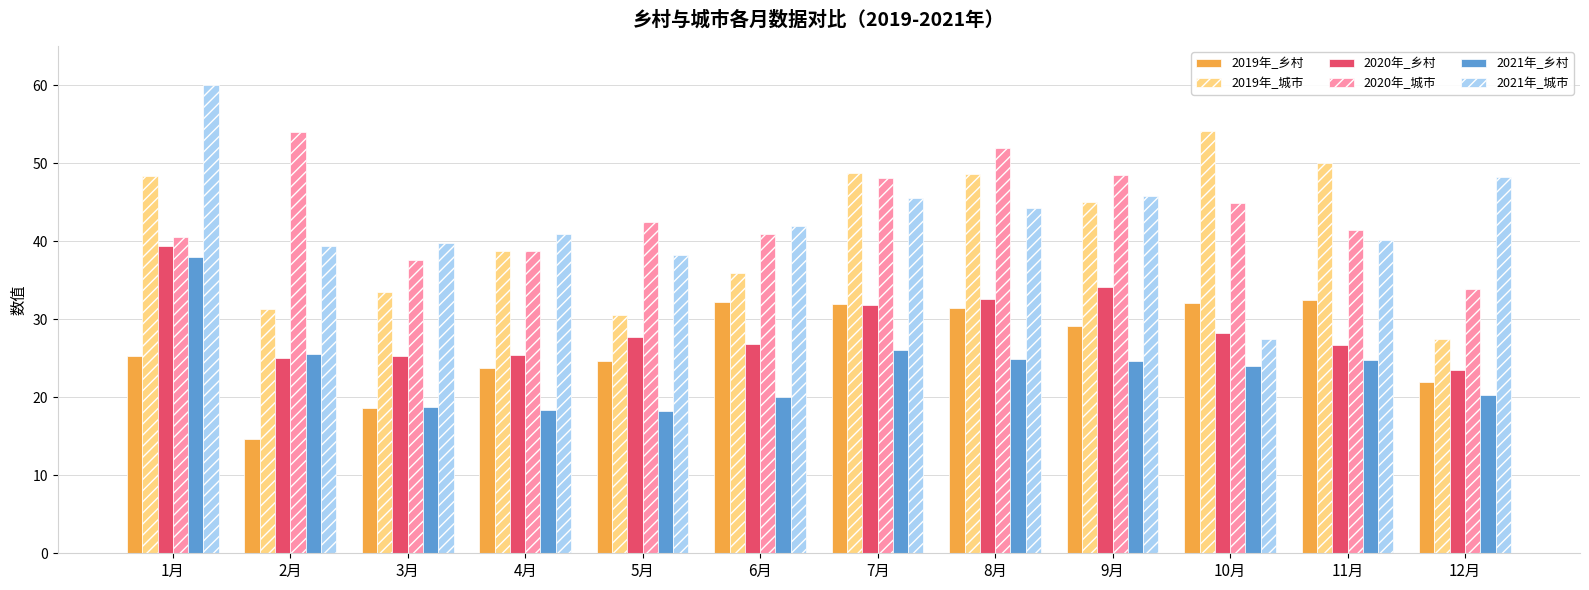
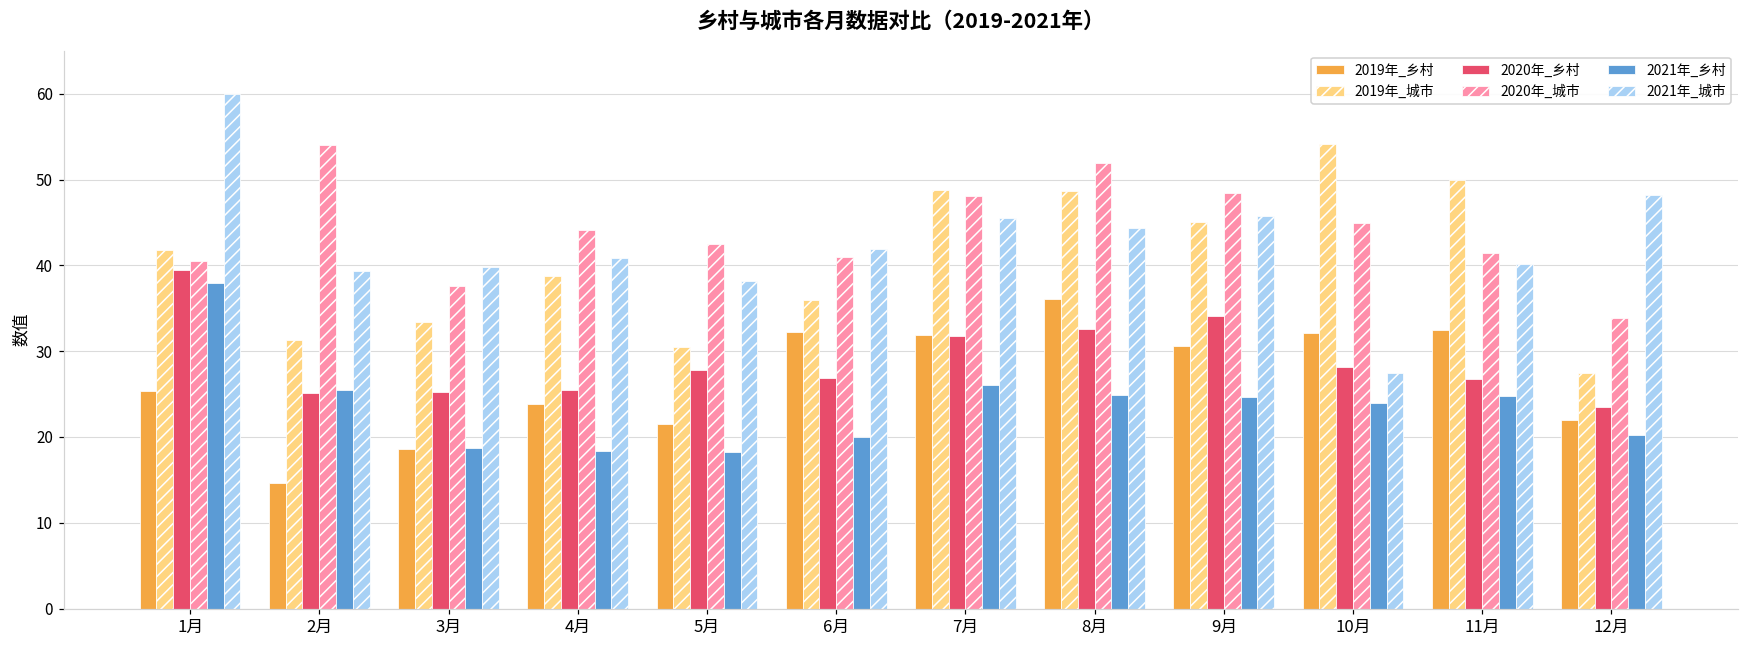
  {
    "2019年_乡村": {
      "1月": 25,
      "2月": 15,
      "3月": 19,
      "4月": 24,
-     "5月": 25,
+     "5月": 22,
      "6月": 32,
      "7月": 32,
-     "8月": 31,
-     "9月": 29,
+     "8月": 36,
+     "9月": 31,
      "10月": 32,
      "11月": 32,
      "12月": 22
    },
    "2019年_城市": {
-     "1月": 48,
+     "1月": 42,
      "2月": 31,
      "3月": 33,
      "4月": 39,
      "5月": 31,
      "6月": 36,
      "7月": 49,
      "8月": 49,
      "9月": 45,
      "10月": 54,
      "11月": 50,
      "12月": 27
    },
    "2020年_乡村": {
      "1月": 39,
      "2月": 25,
      "3月": 25,
      "4月": 25,
      "5月": 28,
      "6月": 27,
      "7月": 32,
      "8月": 33,
      "9月": 34,
      "10月": 28,
      "11月": 27,
      "12月": 24
    },
    "2020年_城市": {
      "1月": 41,
      "2月": 54,
      "3月": 38,
-     "4月": 39,
+     "4月": 44,
      "5月": 42,
      "6月": 41,
      "7月": 48,
      "8月": 52,
      "9月": 48,
      "10月": 45,
      "11月": 41,
      "12月": 34
    },
    "2021年_乡村": {
      "1月": 38,
      "2月": 26,
      "3月": 19,
      "4月": 18,
      "5月": 18,
      "6月": 20,
      "7月": 26,
      "8月": 25,
      "9月": 25,
      "10月": 24,
      "11月": 25,
      "12月": 20
    },
    "2021年_城市": {
      "1月": 60,
      "2月": 39,
      "3月": 40,
      "4月": 41,
      "5月": 38,
      "6月": 42,
      "7月": 46,
      "8月": 44,
      "9月": 46,
      "10月": 27,
      "11月": 40,
      "12月": 48
    }
  }
